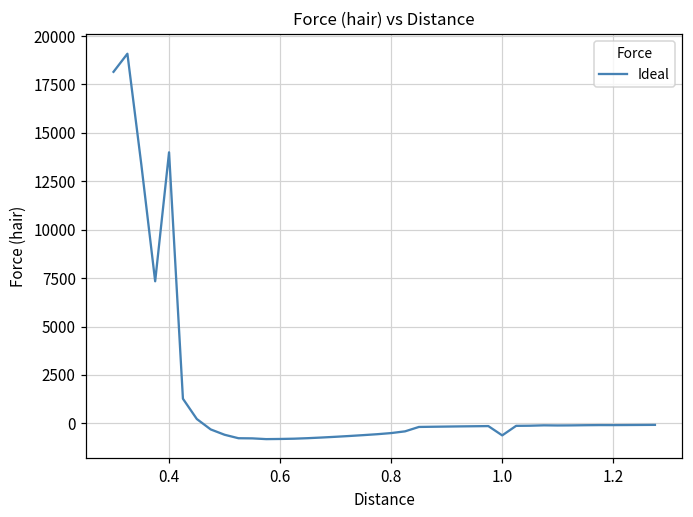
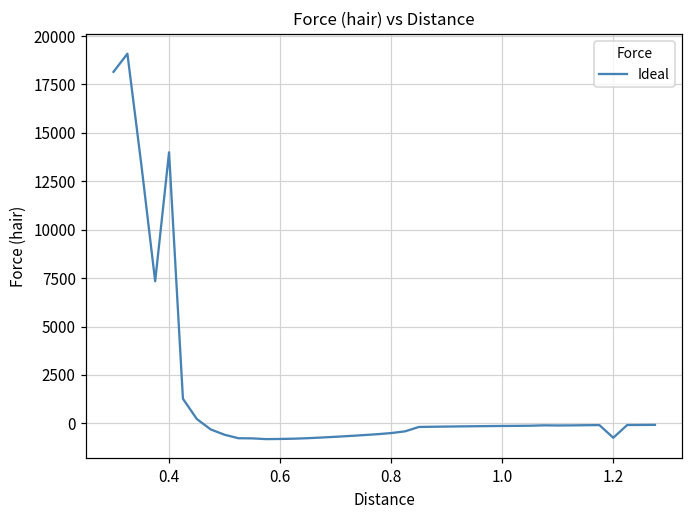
  {
    "0.4": 14000,
    "0.6": -800,
    "0.8": -500,
-   "1.0": -600,
-   "1.2": -100
+   "1.0": -100,
+   "1.2": -700
  }
